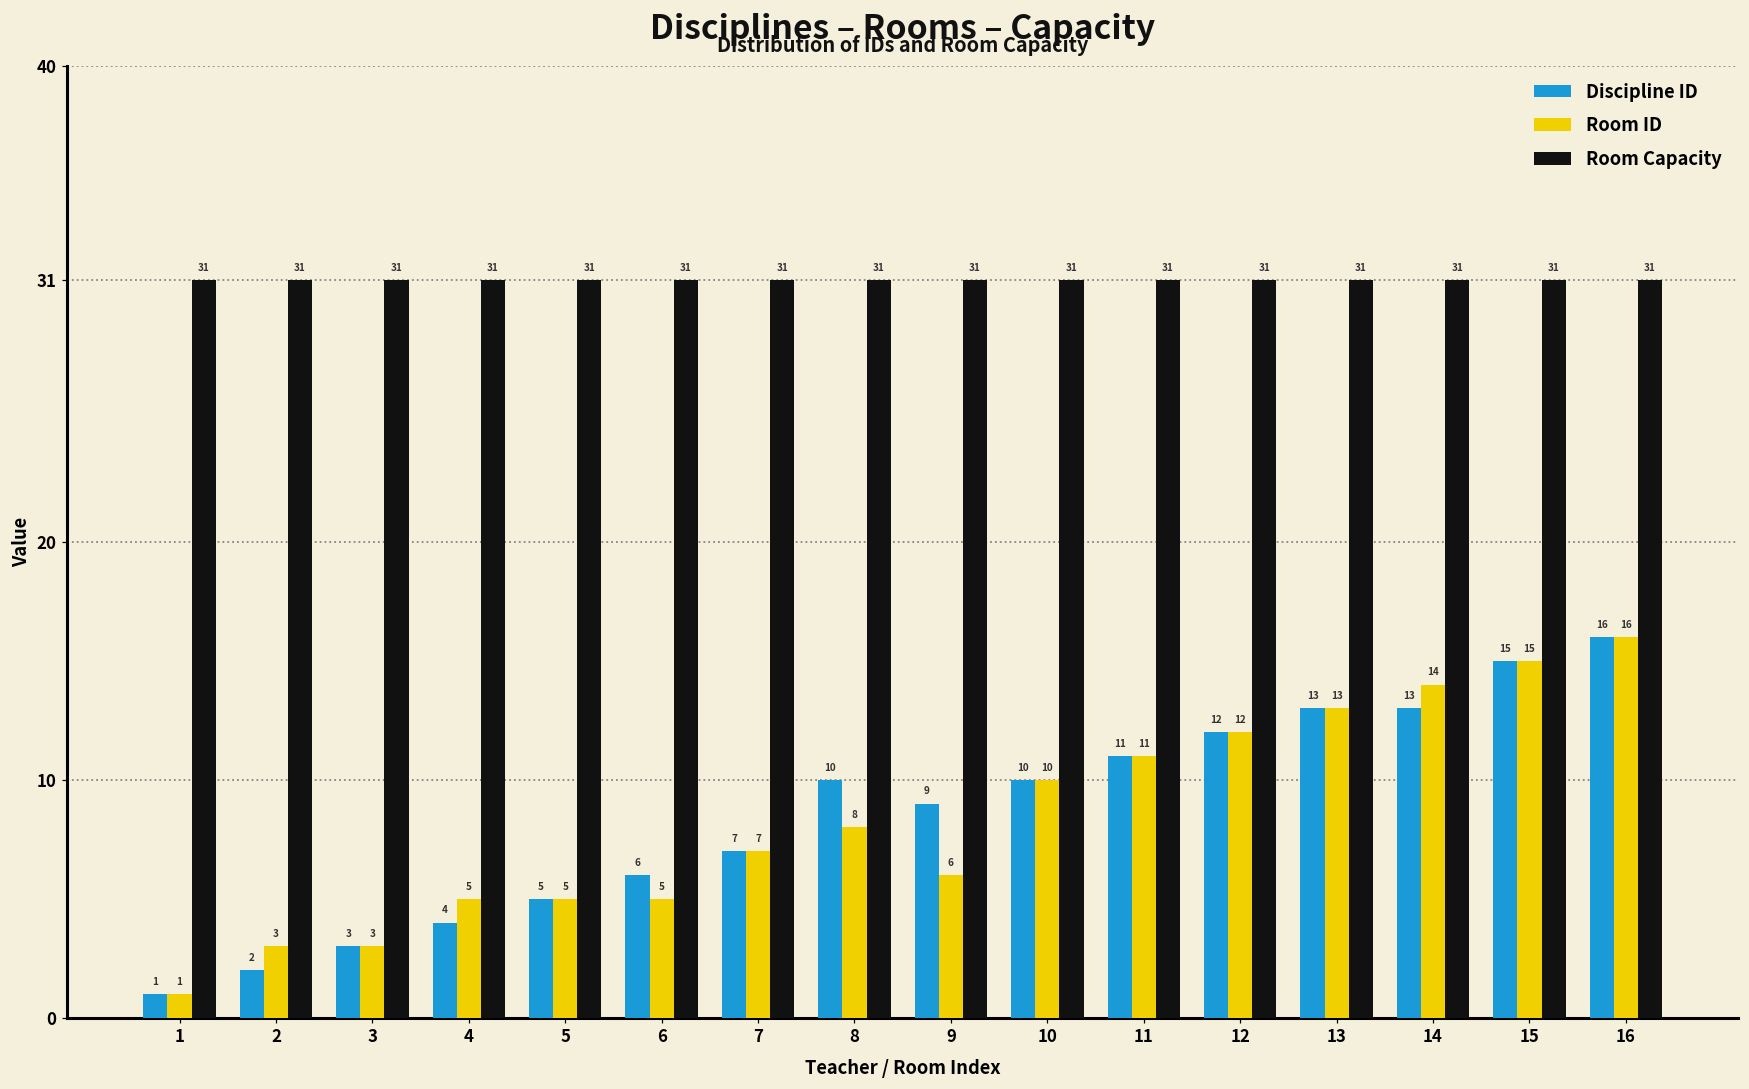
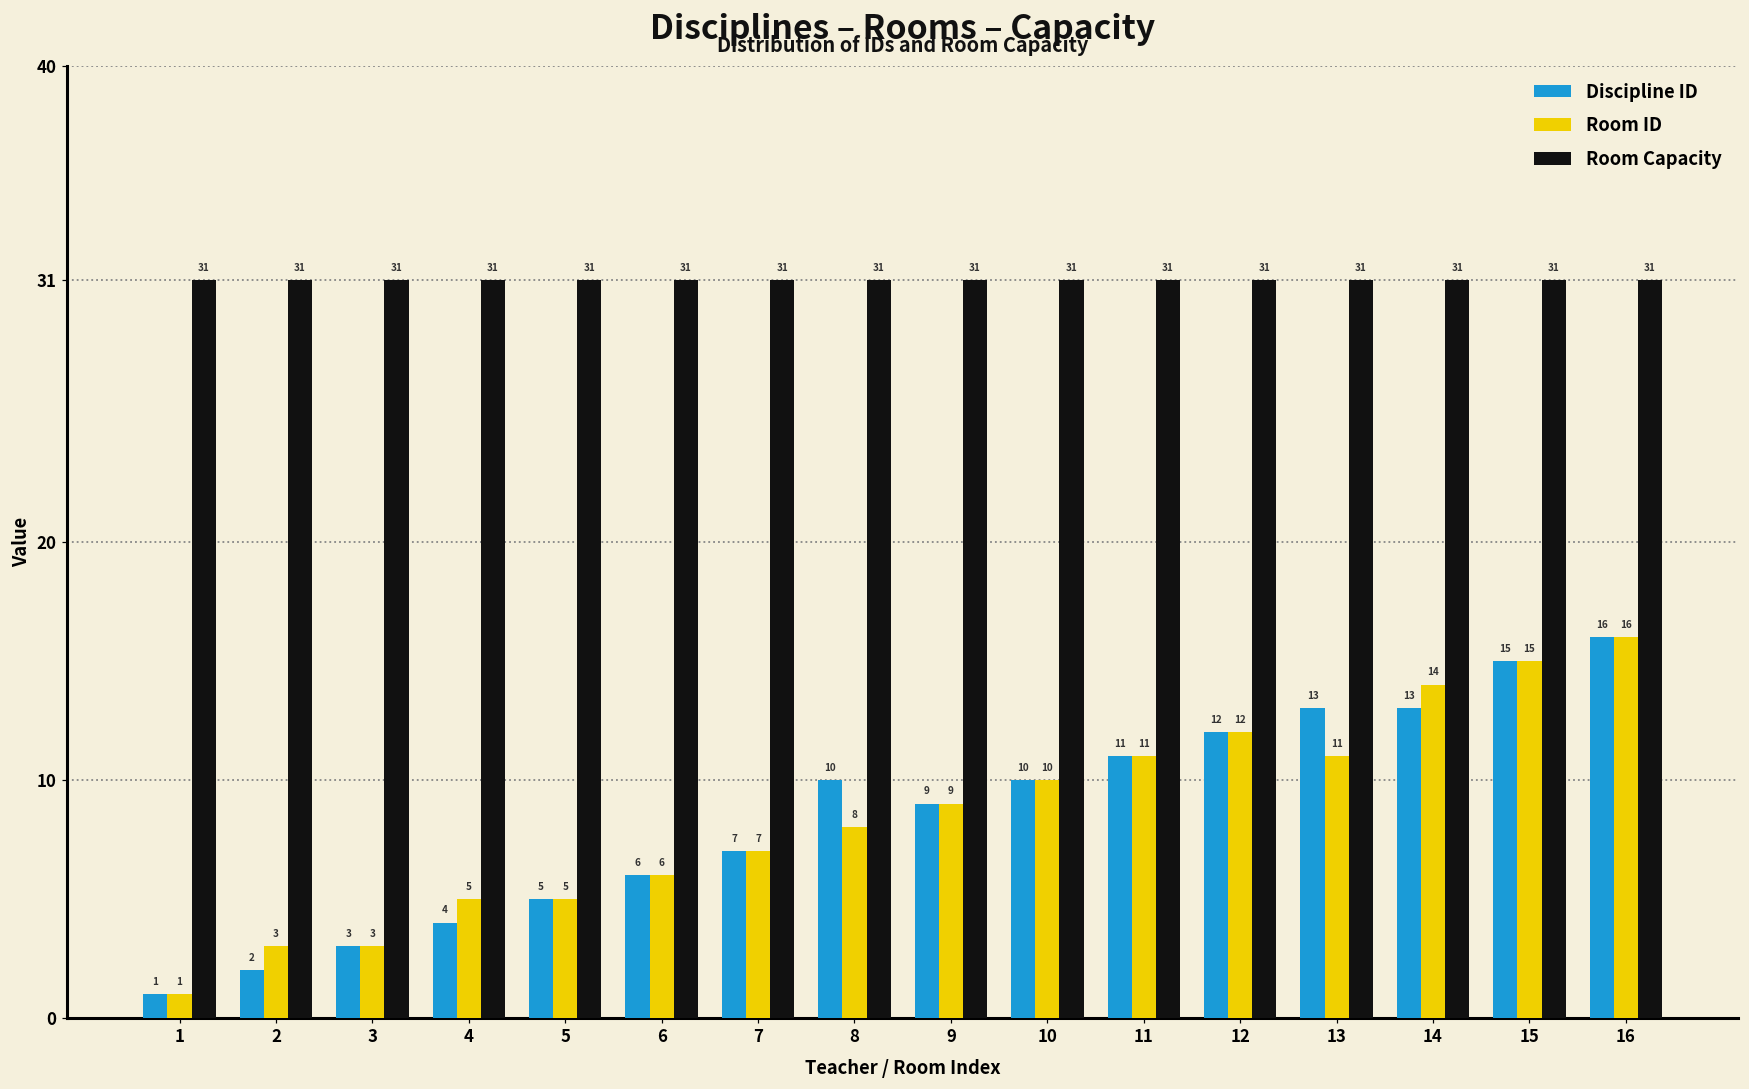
  {
    "Discipline ID": {
      "1": 1,
      "2": 2,
      "3": 3,
      "4": 4,
      "5": 5,
      "6": 6,
      "7": 7,
      "8": 10,
      "9": 9,
      "10": 10,
      "11": 11,
      "12": 12,
      "13": 13,
      "14": 13,
      "15": 15,
      "16": 16
    },
    "Room ID": {
      "1": 1,
      "2": 3,
      "3": 3,
      "4": 5,
      "5": 5,
-     "6": 5,
+     "6": 6,
      "7": 7,
      "8": 8,
-     "9": 6,
+     "9": 9,
      "10": 10,
      "11": 11,
      "12": 12,
-     "13": 13,
+     "13": 11,
      "14": 14,
      "15": 15,
      "16": 16
    },
    "Room Capacity": {
      "1": 31,
      "2": 31,
      "3": 31,
      "4": 31,
      "5": 31,
      "6": 31,
      "7": 31,
      "8": 31,
      "9": 31,
      "10": 31,
      "11": 31,
      "12": 31,
      "13": 31,
      "14": 31,
      "15": 31,
      "16": 31
    }
  }
